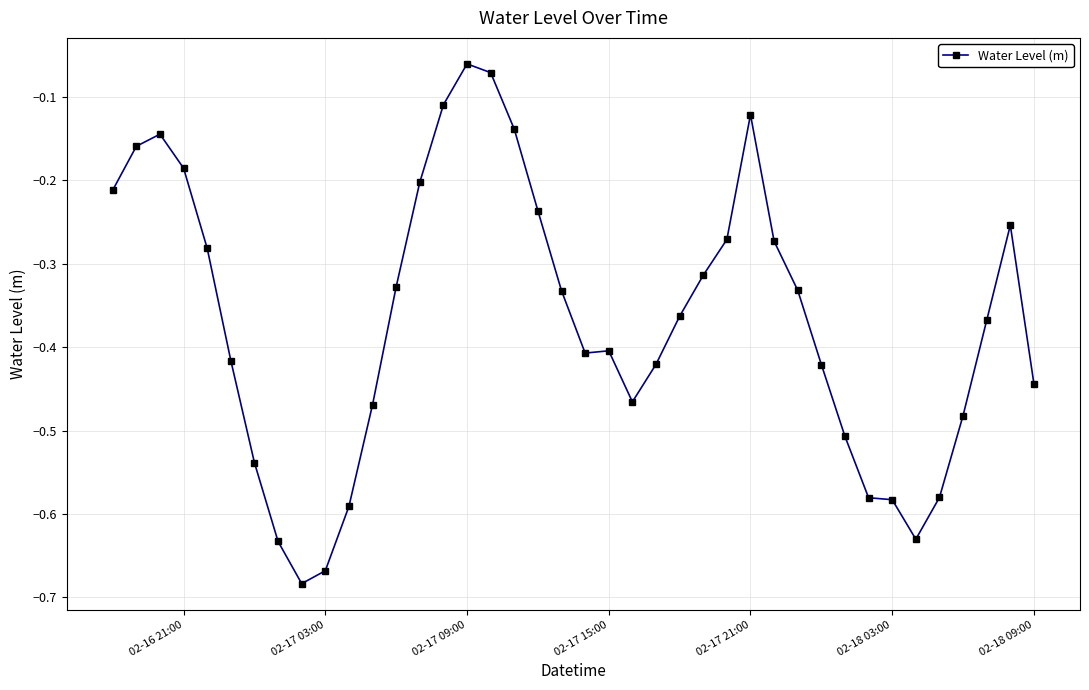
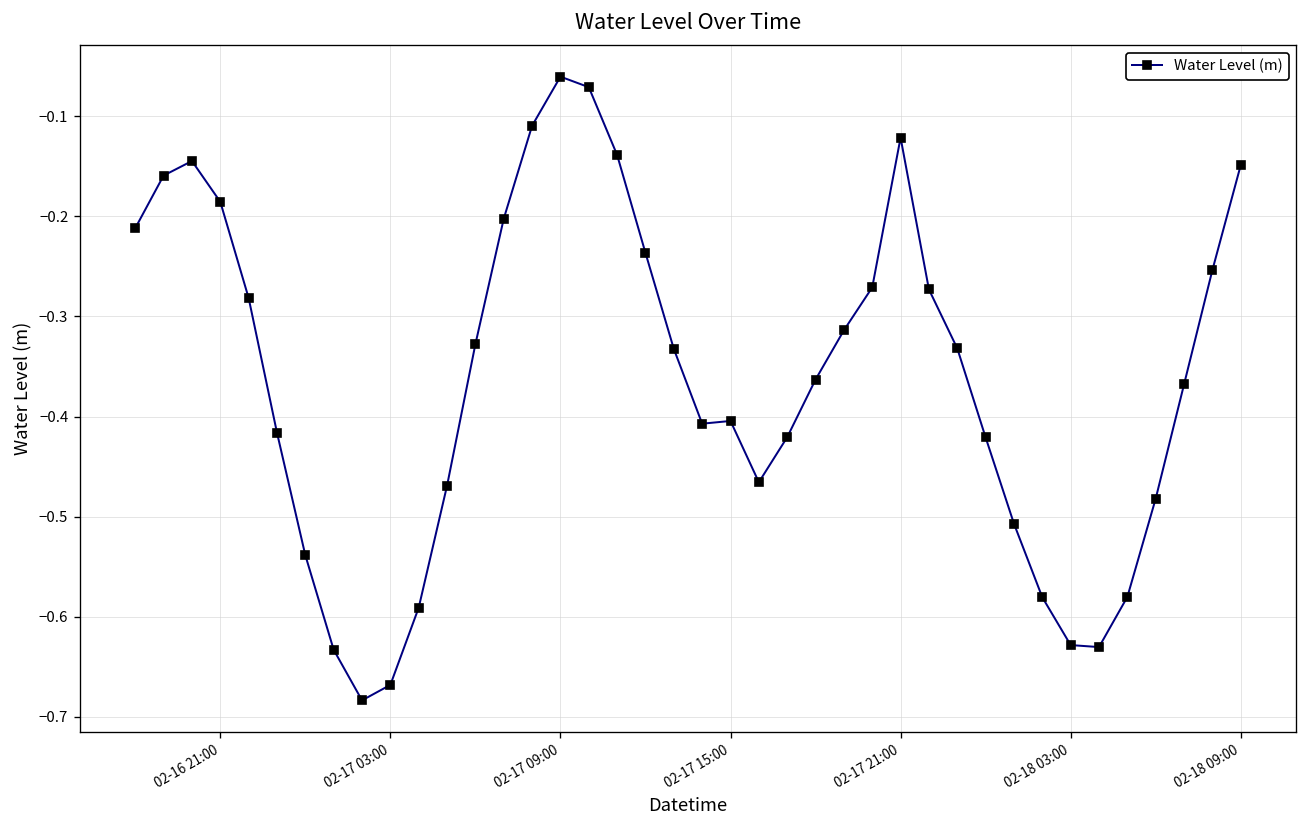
  {
    "02-16 21:00": -0.19,
    "02-17 03:00": -0.67,
    "02-17 09:00": -0.06,
    "02-17 15:00": -0.40,
    "02-17 21:00": -0.12,
-   "02-18 03:00": -0.58,
-   "02-18 09:00": -0.44
+   "02-18 03:00": -0.63,
+   "02-18 09:00": -0.15
  }
